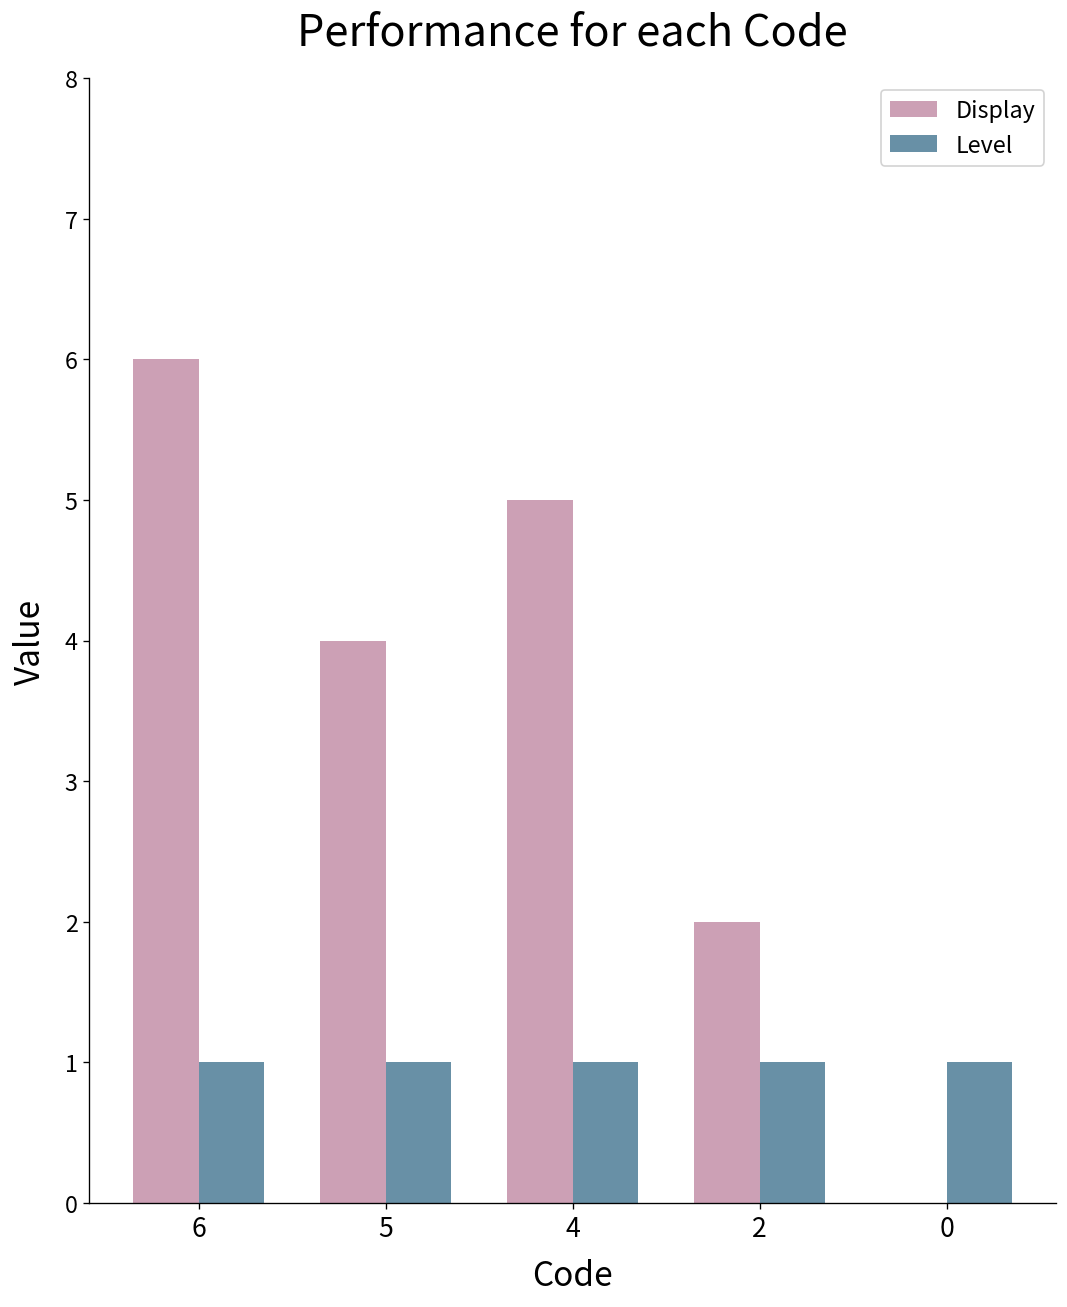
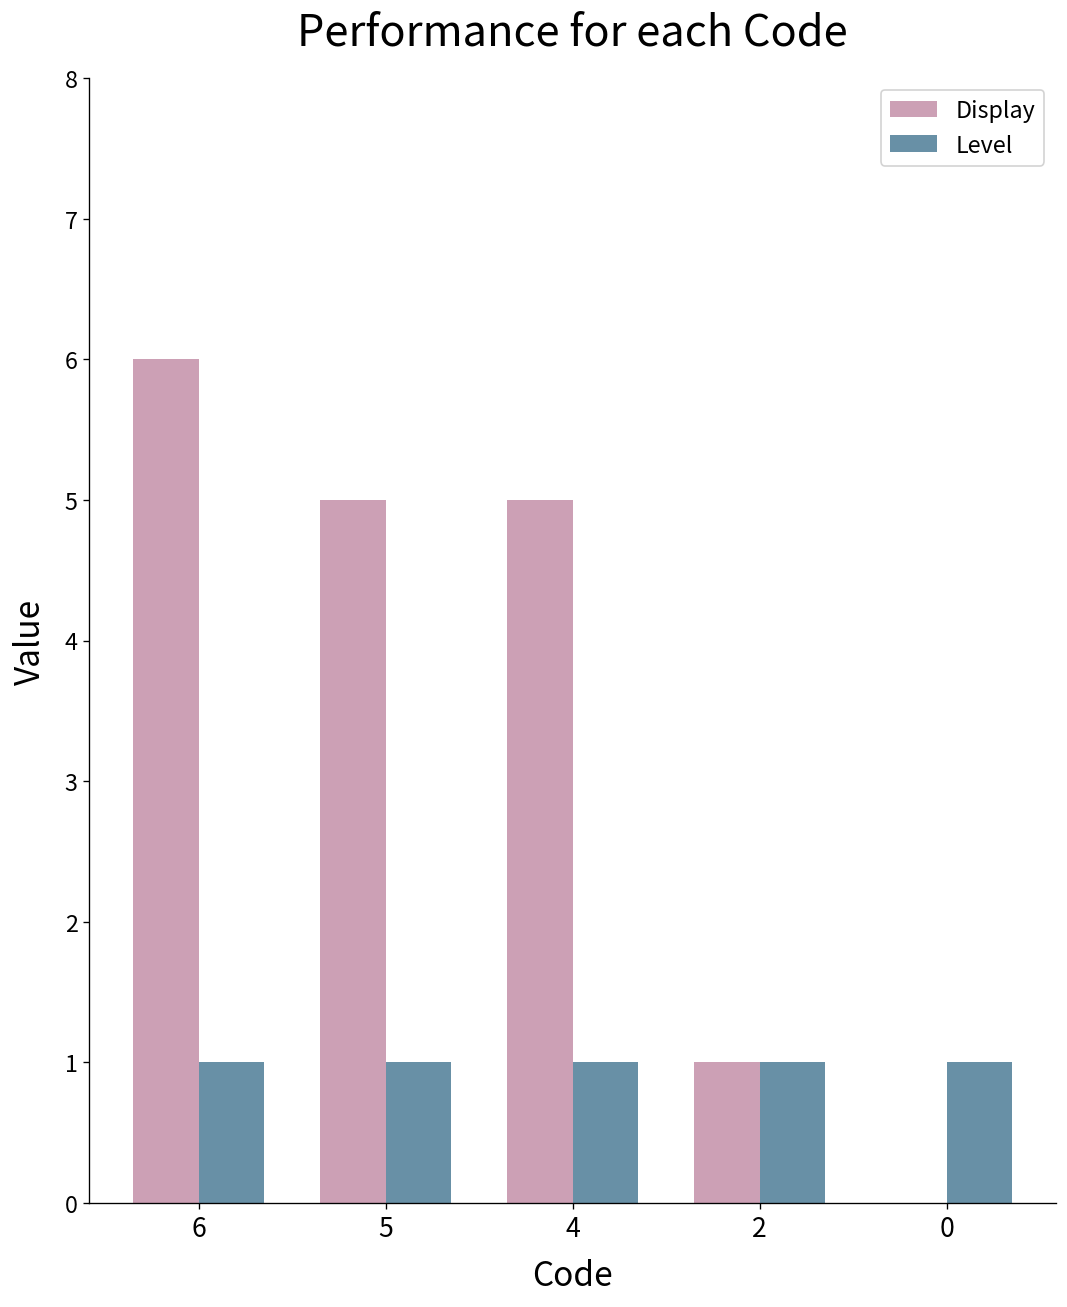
  {
    "Display": {
      "6": 6,
-     "5": 4,
+     "5": 5,
      "4": 5,
-     "2": 2,
+     "2": 1,
      "0": 0
    },
    "Level": {
      "6": 1,
      "5": 1,
      "4": 1,
      "2": 1,
      "0": 1
    }
  }
